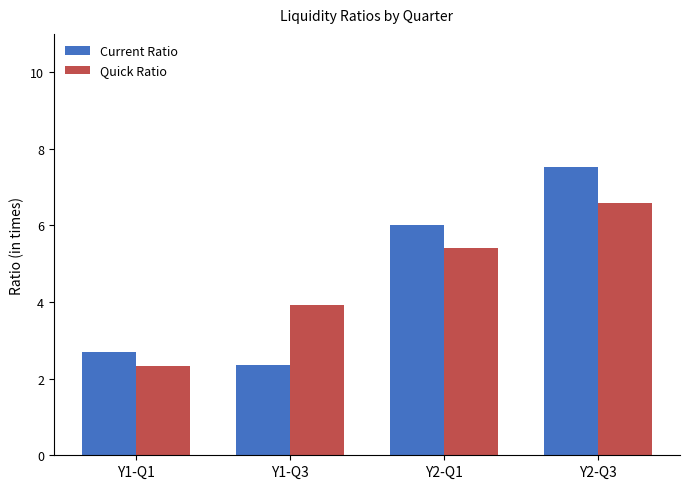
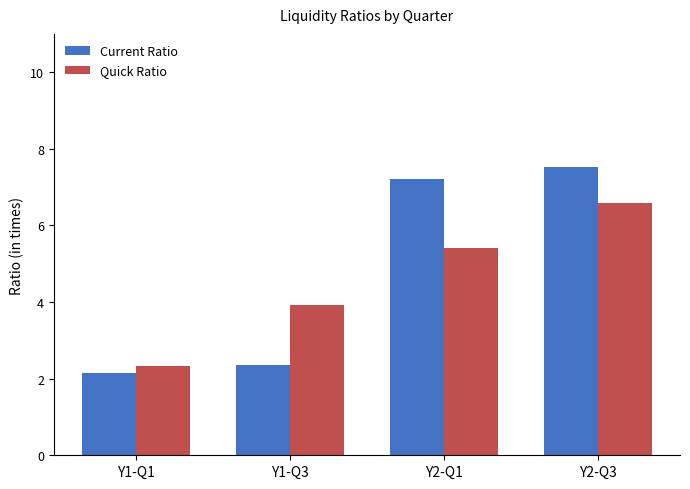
  {
    "Current Ratio": {
-     "Y1-Q1": 2.7,
+     "Y1-Q1": 2.2,
      "Y1-Q3": 2.4,
-     "Y2-Q1": 6.0,
+     "Y2-Q1": 7.2,
      "Y2-Q3": 7.5
    },
    "Quick Ratio": {
      "Y1-Q1": 2.3,
      "Y1-Q3": 3.9,
      "Y2-Q1": 5.4,
      "Y2-Q3": 6.6
    }
  }
